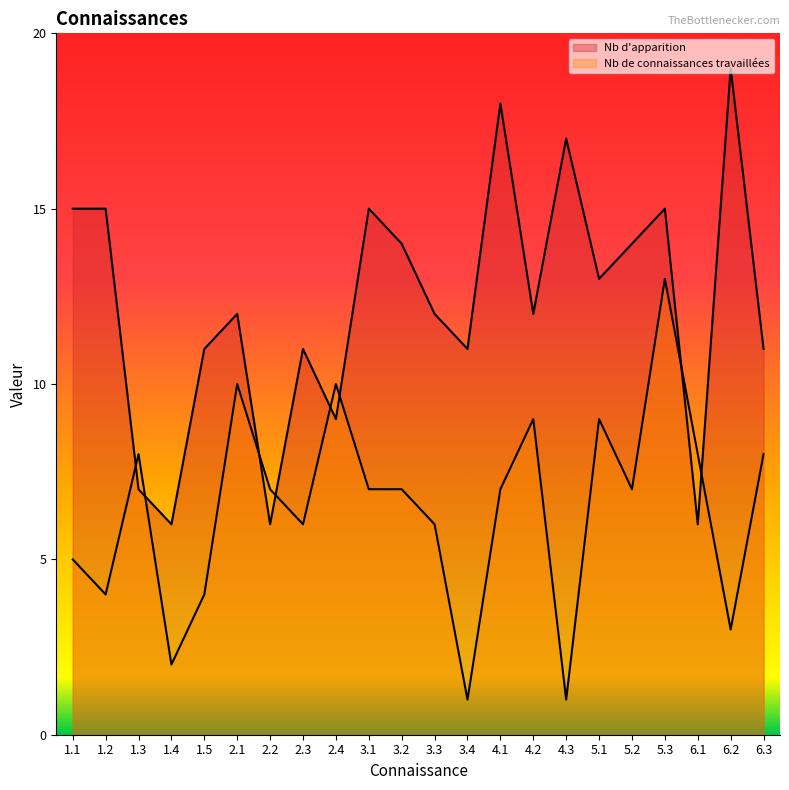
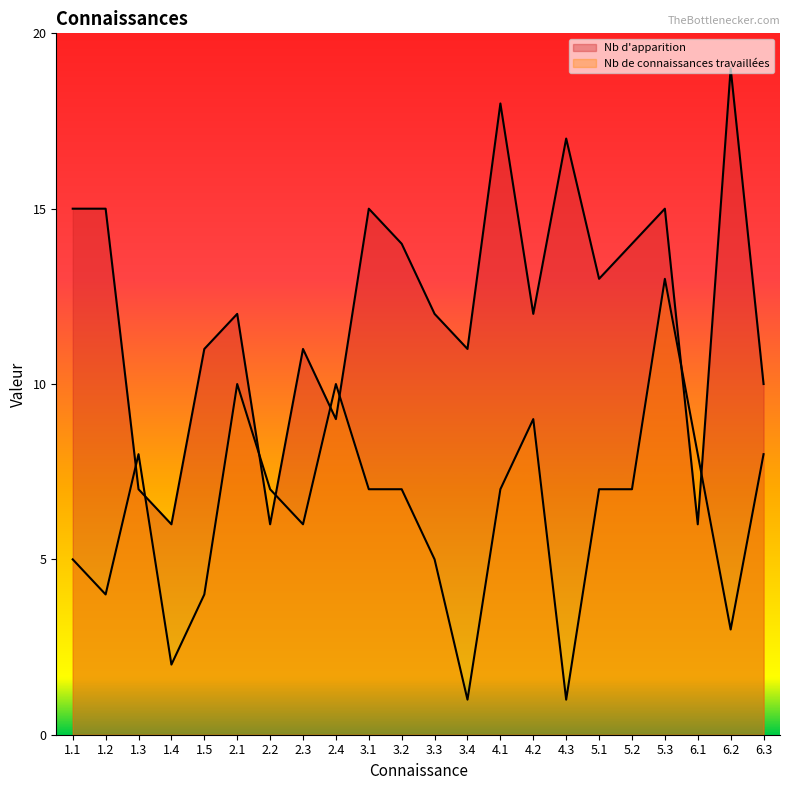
  {
    "Nb d'apparition": {
      "1.1": 15,
      "1.2": 15,
      "1.3": 7,
      "1.4": 6,
      "1.5": 11,
      "2.1": 12,
      "2.2": 6,
      "2.3": 11,
      "2.4": 9,
      "3.1": 15,
      "3.2": 14,
      "3.3": 12,
      "3.4": 11,
      "4.1": 18,
      "4.2": 12,
      "4.3": 17,
      "5.1": 13,
      "5.2": 14,
      "5.3": 15,
      "6.1": 6,
-     "6.3": 11
+     "6.3": 10
    },
    "Nb de connaissances travaillées": {
      "1.1": 5,
      "1.2": 4,
      "1.3": 8,
      "1.4": 2,
      "1.5": 4,
      "2.1": 10,
      "2.2": 7,
      "2.3": 6,
      "2.4": 10,
      "3.1": 7,
      "3.2": 7,
-     "3.3": 6,
+     "3.3": 5,
      "3.4": 1,
      "4.1": 7,
      "4.2": 9,
      "4.3": 1,
-     "5.1": 9,
+     "5.1": 7,
      "5.2": 7,
      "5.3": 13,
      "6.1": 8,
      "6.2": 3,
      "6.3": 8
    }
  }
